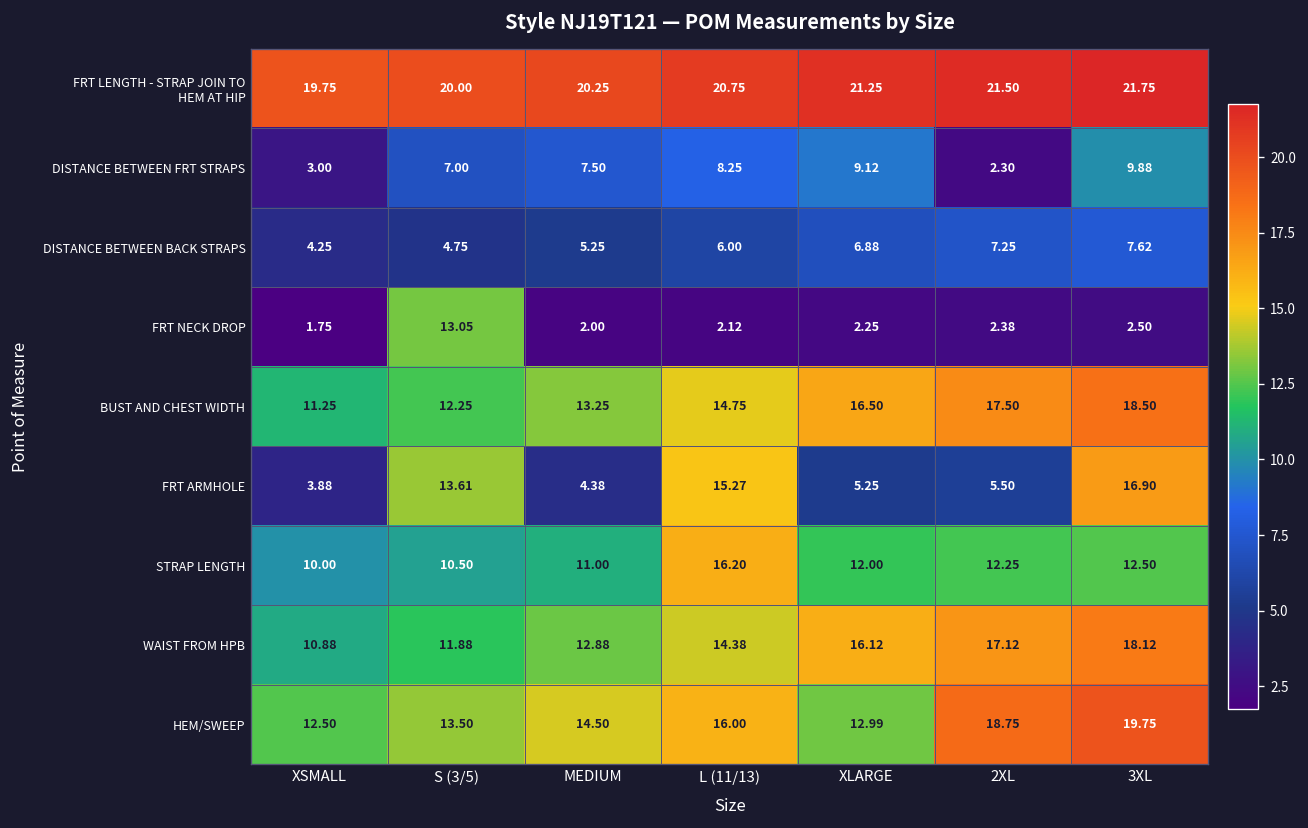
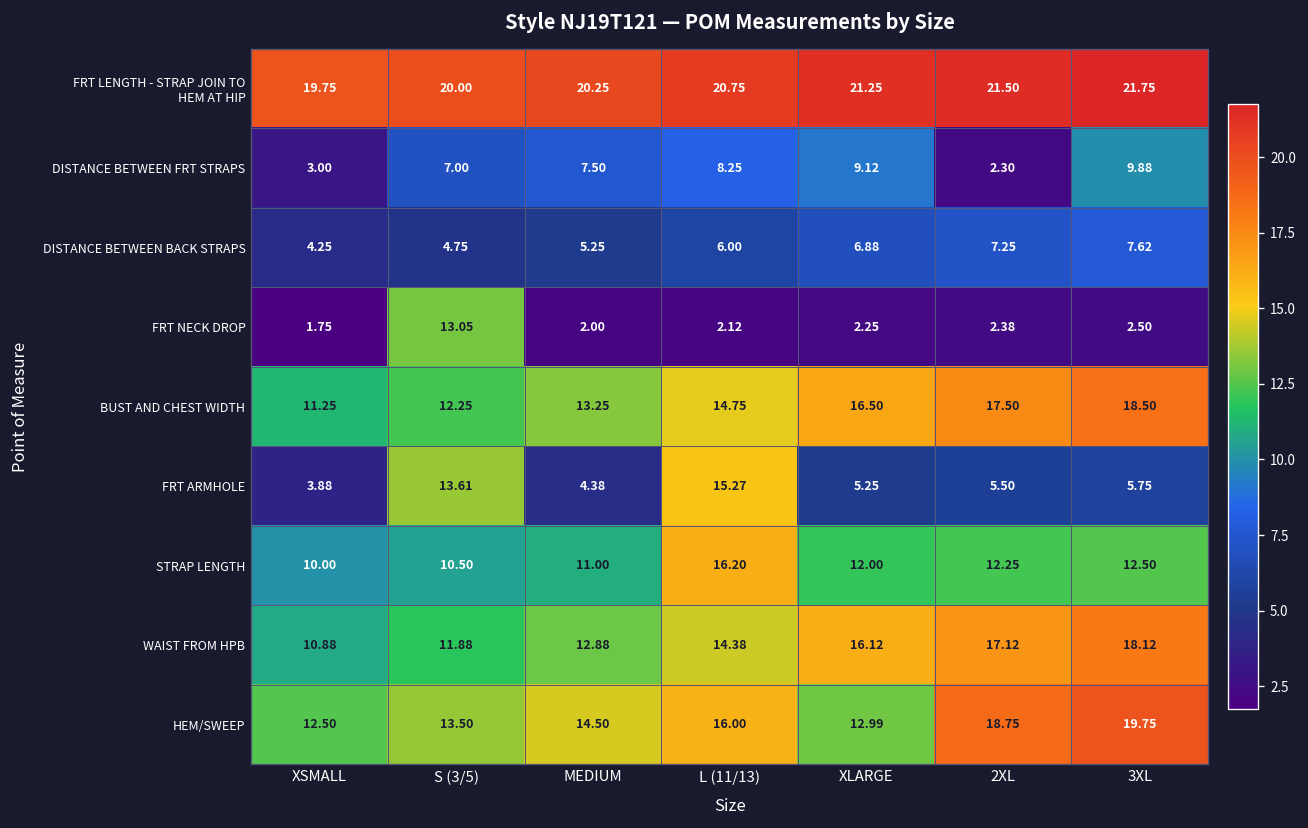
  {
    "FRT LENGTH - STRAP JOIN TO HEM AT HIP": {
      "XSMALL": 19.75,
      "S (3/5)": 20.00,
      "MEDIUM": 20.25,
      "L (11/13)": 20.75,
      "XLARGE": 21.25,
      "2XL": 21.50,
      "3XL": 21.75
    },
    "DISTANCE BETWEEN FRT STRAPS": {
      "XSMALL": 3.00,
      "S (3/5)": 7.00,
      "MEDIUM": 7.50,
      "L (11/13)": 8.25,
      "XLARGE": 9.12,
      "2XL": 2.30,
      "3XL": 9.88
    },
    "DISTANCE BETWEEN BACK STRAPS": {
      "XSMALL": 4.25,
      "S (3/5)": 4.75,
      "MEDIUM": 5.25,
      "L (11/13)": 6.00,
      "XLARGE": 6.88,
      "2XL": 7.25,
      "3XL": 7.62
    },
    "FRT NECK DROP": {
      "XSMALL": 1.75,
      "S (3/5)": 13.05,
      "MEDIUM": 2.00,
      "L (11/13)": 2.12,
      "XLARGE": 2.25,
      "2XL": 2.38,
      "3XL": 2.50
    },
    "BUST AND CHEST WIDTH": {
      "XSMALL": 11.25,
      "S (3/5)": 12.25,
      "MEDIUM": 13.25,
      "L (11/13)": 14.75,
      "XLARGE": 16.50,
      "2XL": 17.50,
      "3XL": 18.50
    },
    "FRT ARMHOLE": {
      "XSMALL": 3.88,
      "S (3/5)": 13.61,
      "MEDIUM": 4.38,
      "L (11/13)": 15.27,
      "XLARGE": 5.25,
      "2XL": 5.50,
-     "3XL": 16.90
+     "3XL": 5.75
    },
    "STRAP LENGTH": {
      "XSMALL": 10.00,
      "S (3/5)": 10.50,
      "MEDIUM": 11.00,
      "L (11/13)": 16.20,
      "XLARGE": 12.00,
      "2XL": 12.25,
      "3XL": 12.50
    },
    "WAIST FROM HPB": {
      "XSMALL": 10.88,
      "S (3/5)": 11.88,
      "MEDIUM": 12.88,
      "L (11/13)": 14.38,
      "XLARGE": 16.12,
      "2XL": 17.12,
      "3XL": 18.12
    },
    "HEM/SWEEP": {
      "XSMALL": 12.50,
      "S (3/5)": 13.50,
      "MEDIUM": 14.50,
      "L (11/13)": 16.00,
      "XLARGE": 12.99,
      "2XL": 18.75,
      "3XL": 19.75
    }
  }
